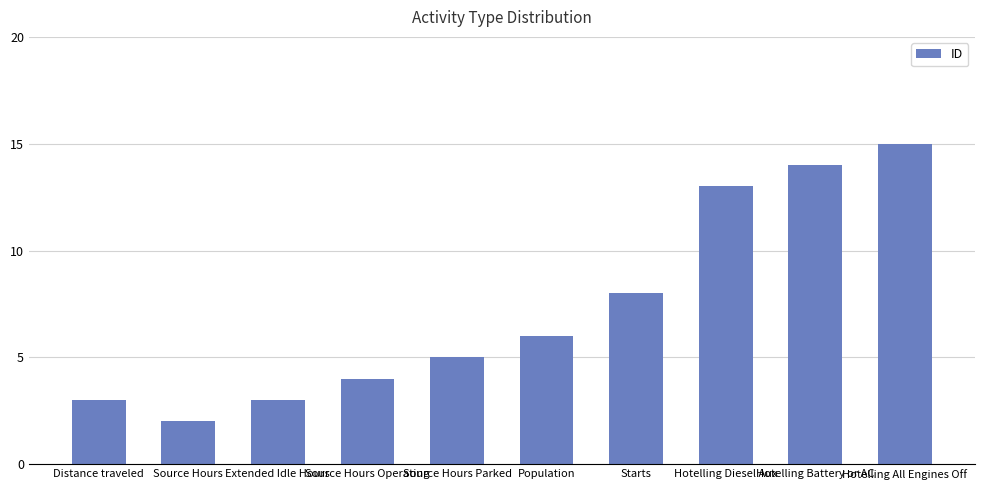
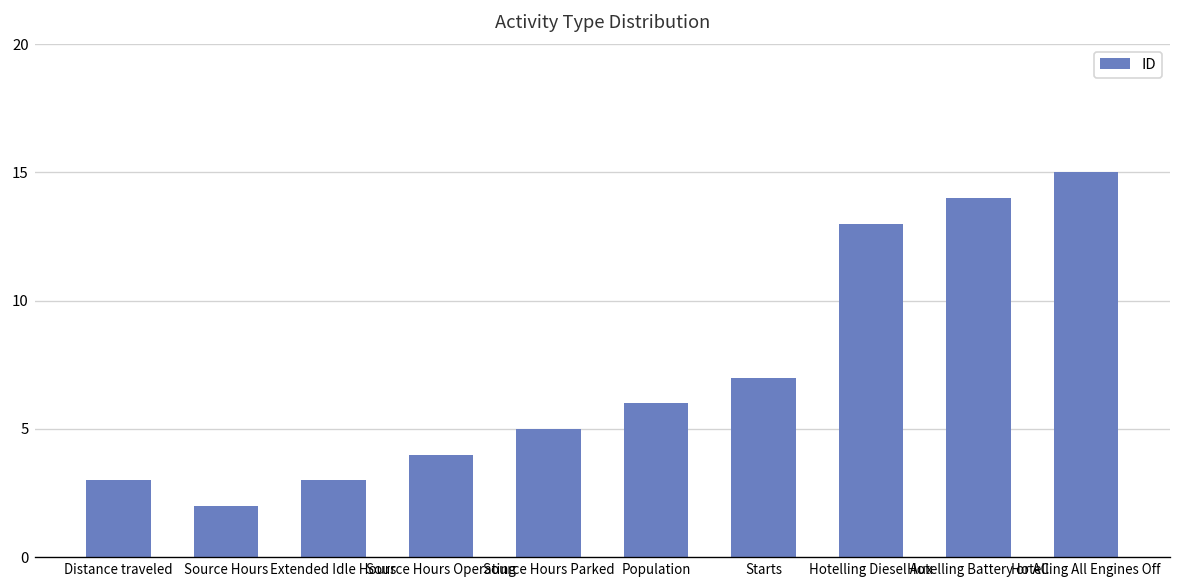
  {
    "Distance traveled": 3,
    "Source Hours": 2,
    "Population": 6,
-   "Starts": 8
+   "Starts": 7
  }
